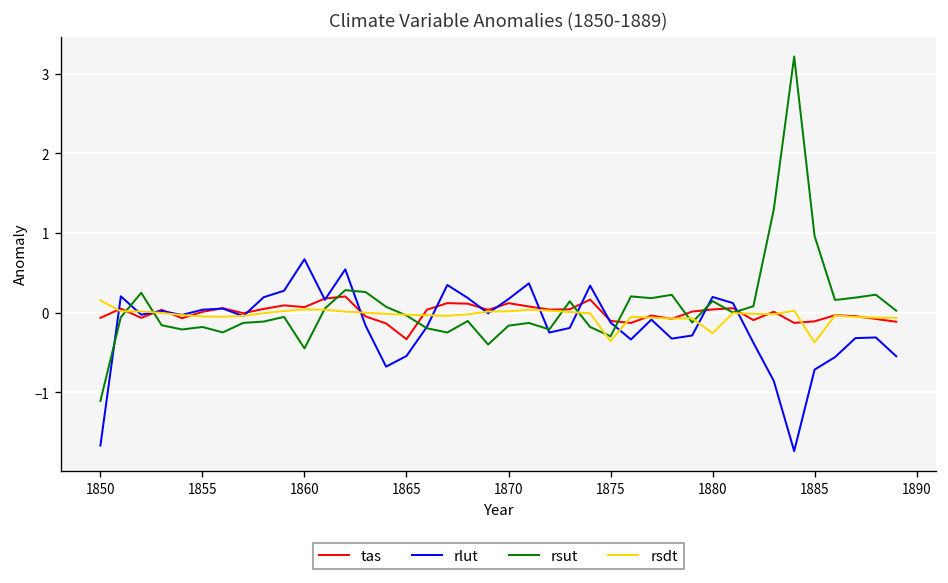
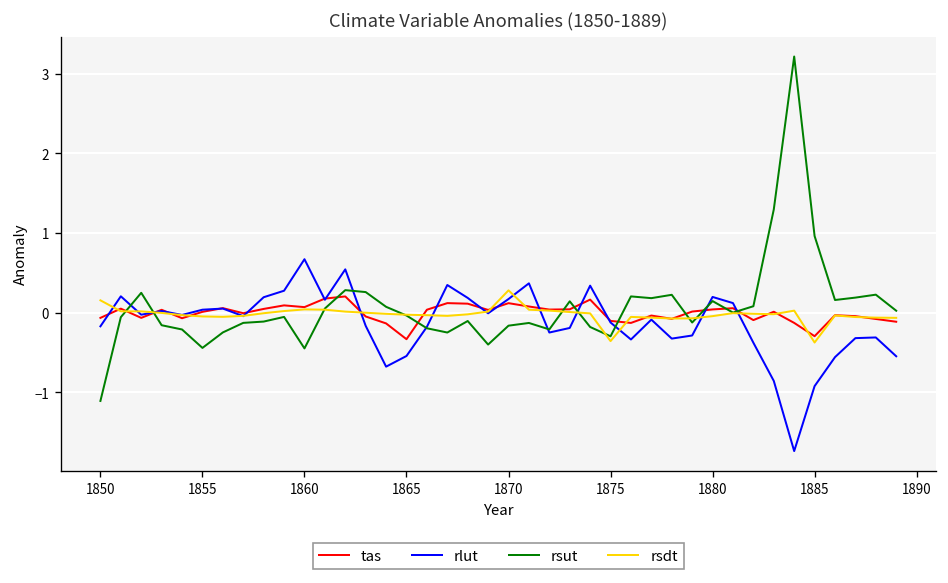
  {
    "tas": {
      "1850": -0.1,
      "1865": -0.3,
      "1870": 0.1,
      "1880": 0.0,
-     "1885": -0.1
+     "1885": -0.3
    },
    "rlut": {
-     "1850": -1.7,
+     "1850": -0.2,
      "1860": 0.7,
      "1865": -0.5,
      "1870": 0.2,
      "1880": 0.2,
-     "1885": -0.7
+     "1885": -0.9
    },
    "rsut": {
      "1850": -1.1,
-     "1855": -0.2,
+     "1855": -0.4,
      "1860": -0.4,
      "1870": -0.2,
      "1875": -0.3,
      "1880": 0.1,
      "1885": 1.0
    },
    "rsdt": {
      "1850": 0.2,
      "1855": 0.0,
-     "1870": 0.0,
+     "1870": 0.3,
      "1875": -0.4,
-     "1880": -0.3,
+     "1880": 0.0,
      "1885": -0.4
    }
  }
